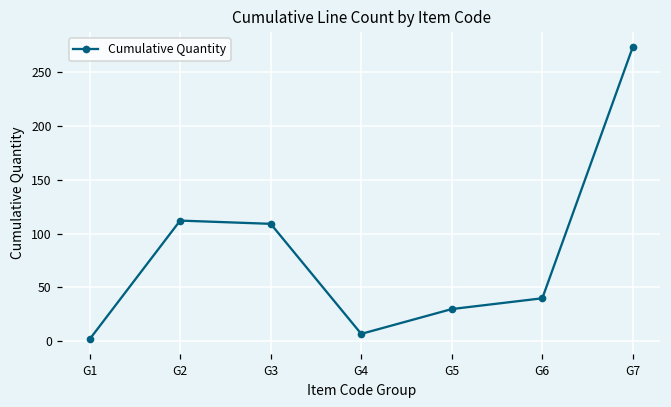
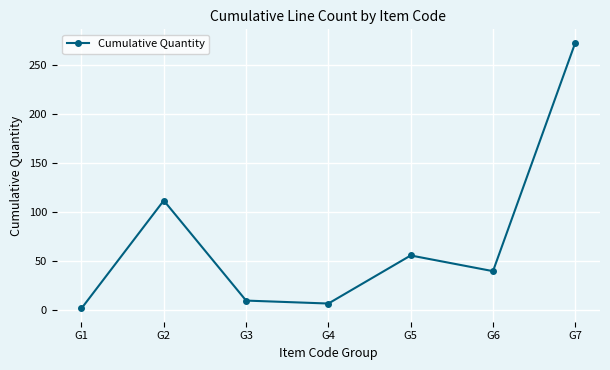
  {
    "G1": 0,
    "G2": 110,
-   "G3": 110,
+   "G3": 10,
    "G4": 10,
-   "G5": 30,
+   "G5": 60,
    "G6": 40,
    "G7": 270
  }
